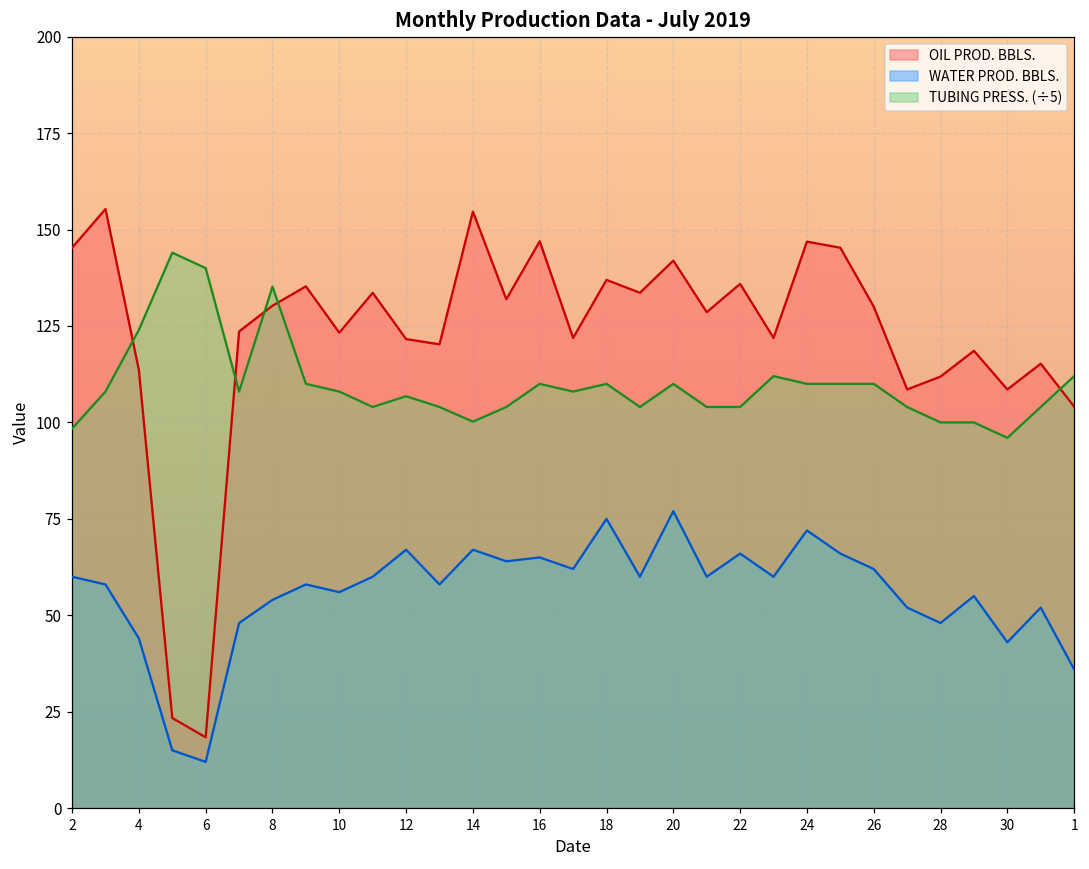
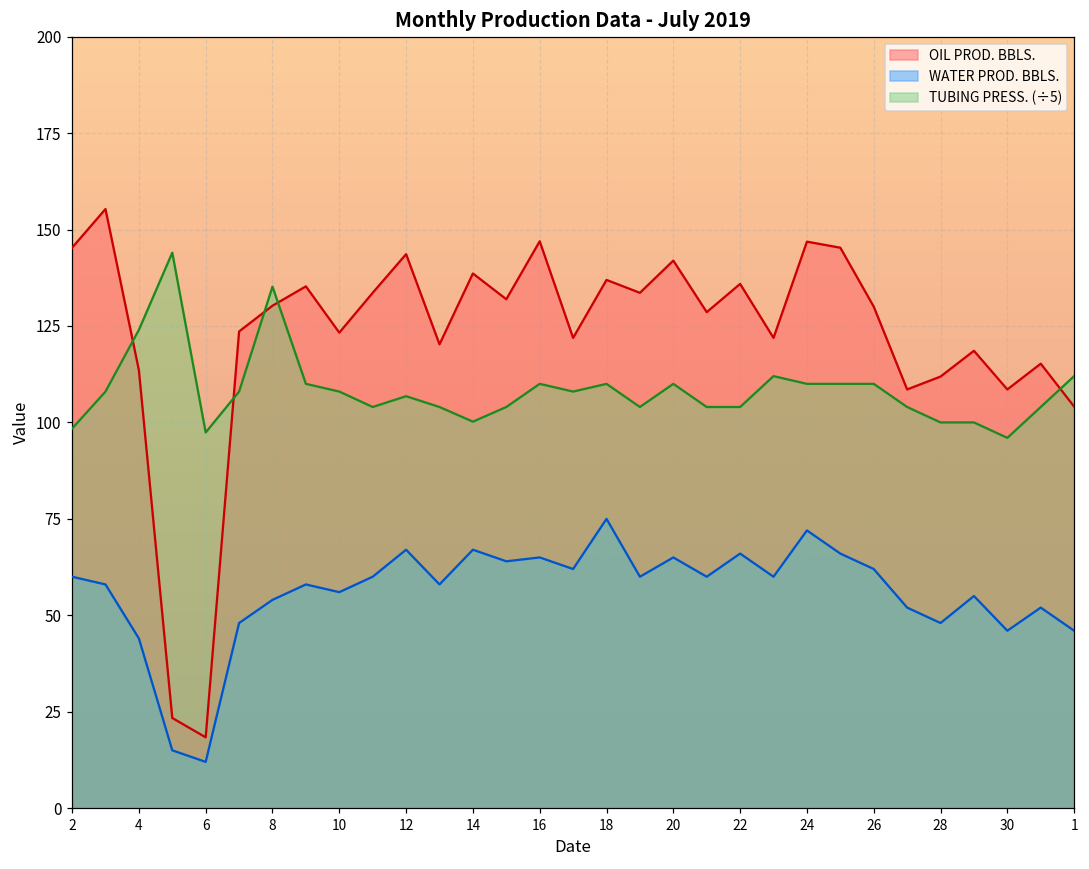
  {
    "OIL PROD. BBLS.": {
      "2": 145,
      "4": 114,
      "6": 18,
      "8": 130,
      "10": 123,
-     "12": 122,
-     "14": 155,
+     "12": 144,
+     "14": 139,
      "16": 147,
      "18": 137,
      "20": 142,
      "22": 136,
      "24": 147,
      "26": 130,
      "28": 112,
      "30": 109,
      "1": 104
    },
    "WATER PROD. BBLS.": {
      "2": 60,
      "4": 44,
      "6": 12,
      "8": 54,
      "10": 56,
      "12": 67,
      "14": 67,
      "16": 65,
      "18": 75,
-     "20": 77,
+     "20": 65,
      "22": 66,
      "24": 72,
      "26": 62,
      "28": 48,
-     "30": 43,
-     "1": 36
+     "30": 46,
+     "1": 46
    },
    "TUBING PRESS. (÷5)": {
      "2": 98,
      "4": 124,
-     "6": 140,
+     "6": 97,
      "8": 135,
      "10": 108,
      "12": 107,
      "14": 100,
      "16": 110,
      "18": 110,
      "20": 110,
      "22": 104,
      "24": 110,
      "26": 110,
      "28": 100,
      "30": 96,
      "1": 112
    }
  }
